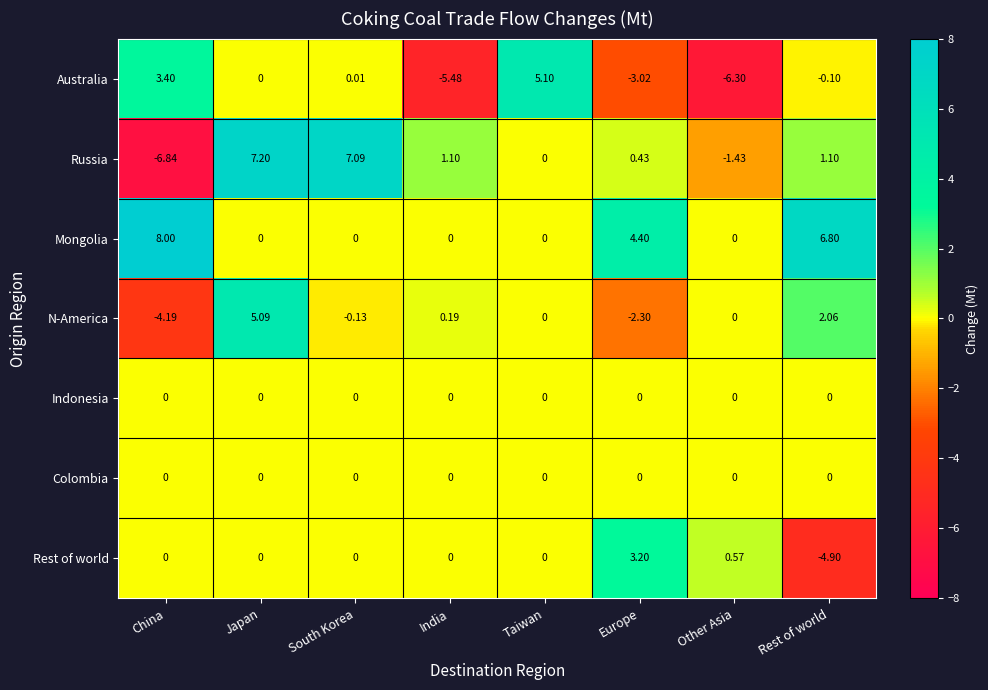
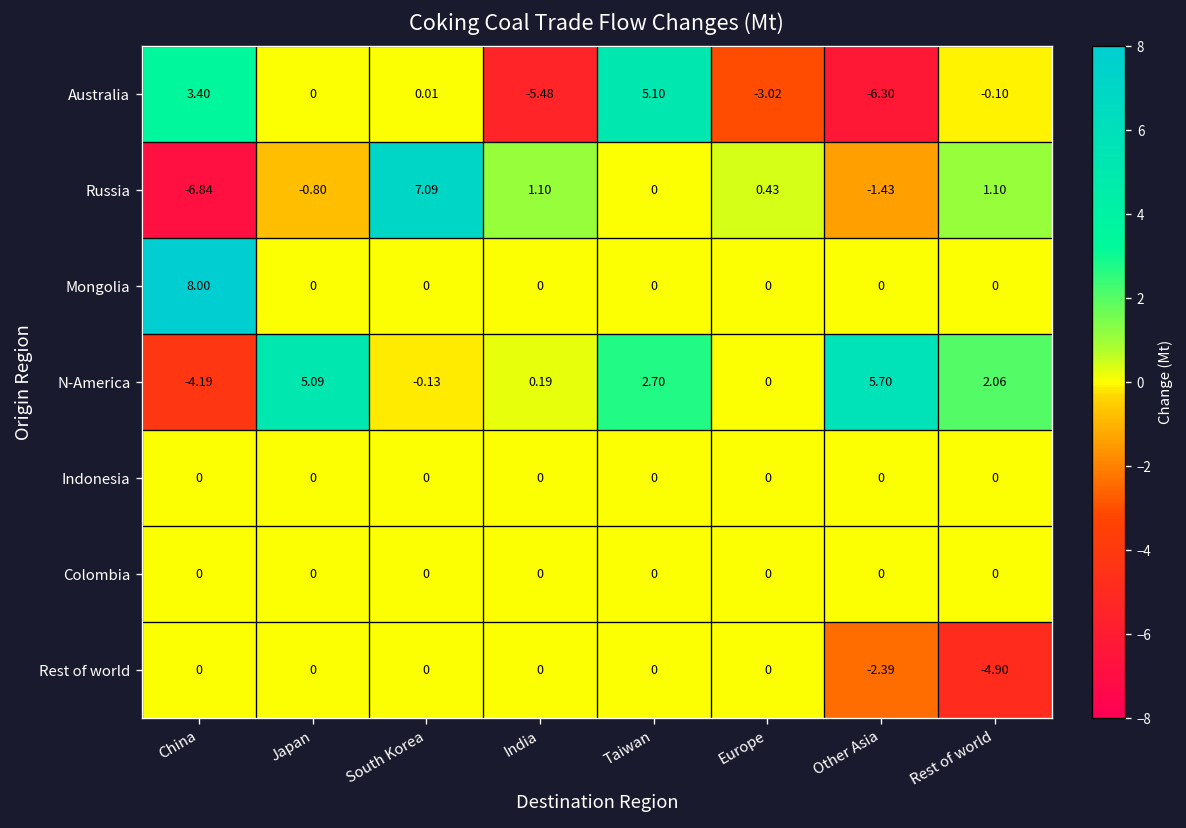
  {
    "Australia": {
      "China": 3.40,
      "Japan": 0,
      "South Korea": 0.01,
      "India": -5.48,
      "Taiwan": 5.10,
      "Europe": -3.02,
      "Other Asia": -6.30,
      "Rest of world": -0.10
    },
    "Russia": {
      "China": -6.84,
-     "Japan": 7.20,
+     "Japan": -0.80,
      "South Korea": 7.09,
      "India": 1.10,
      "Taiwan": 0,
      "Europe": 0.43,
      "Other Asia": -1.43,
      "Rest of world": 1.10
    },
    "Mongolia": {
      "China": 8.00,
      "Japan": 0,
      "South Korea": 0,
      "India": 0,
      "Taiwan": 0,
-     "Europe": 4.40,
+     "Europe": 0,
      "Other Asia": 0,
-     "Rest of world": 6.80
+     "Rest of world": 0
    },
    "N-America": {
      "China": -4.19,
      "Japan": 5.09,
      "South Korea": -0.13,
      "India": 0.19,
-     "Taiwan": 0,
-     "Europe": -2.30,
-     "Other Asia": 0,
+     "Taiwan": 2.70,
+     "Europe": 0,
+     "Other Asia": 5.70,
      "Rest of world": 2.06
    },
    "Indonesia": {
      "China": 0,
      "Japan": 0,
      "South Korea": 0,
      "India": 0,
      "Taiwan": 0,
      "Europe": 0,
      "Other Asia": 0,
      "Rest of world": 0
    },
    "Colombia": {
      "China": 0,
      "Japan": 0,
      "South Korea": 0,
      "India": 0,
      "Taiwan": 0,
      "Europe": 0,
      "Other Asia": 0,
      "Rest of world": 0
    },
    "Rest of world": {
      "China": 0,
      "Japan": 0,
      "South Korea": 0,
      "India": 0,
      "Taiwan": 0,
-     "Europe": 3.20,
-     "Other Asia": 0.57,
+     "Europe": 0,
+     "Other Asia": -2.39,
      "Rest of world": -4.90
    }
  }
